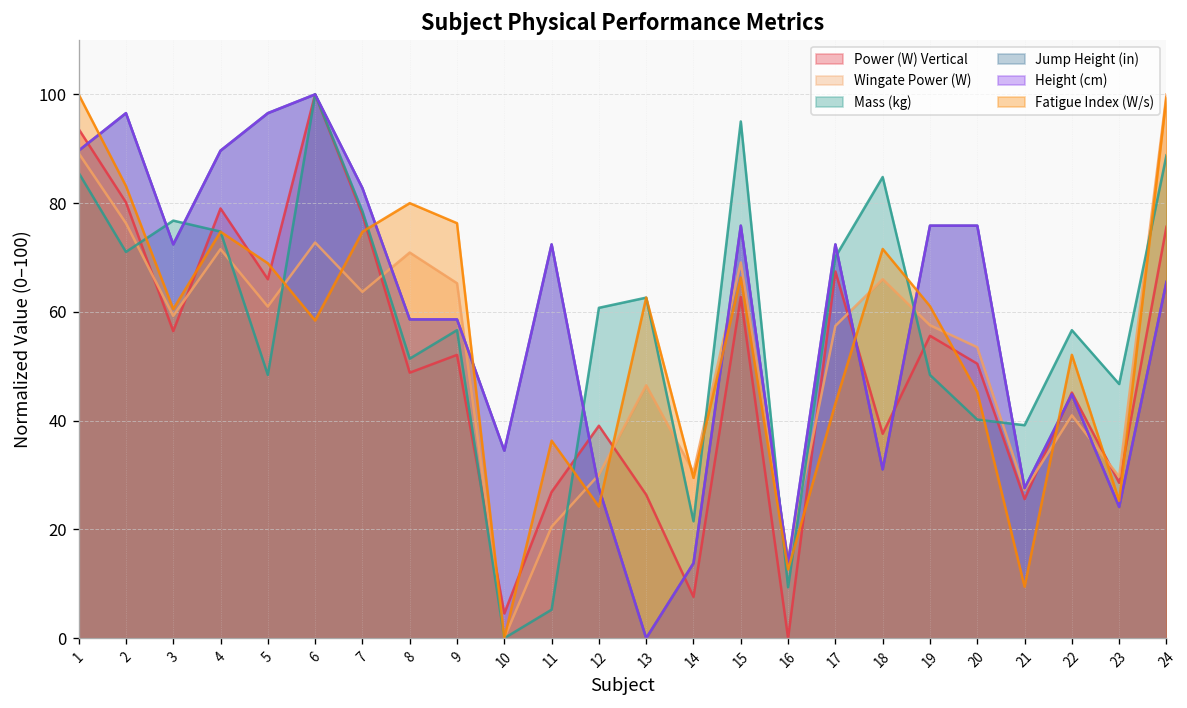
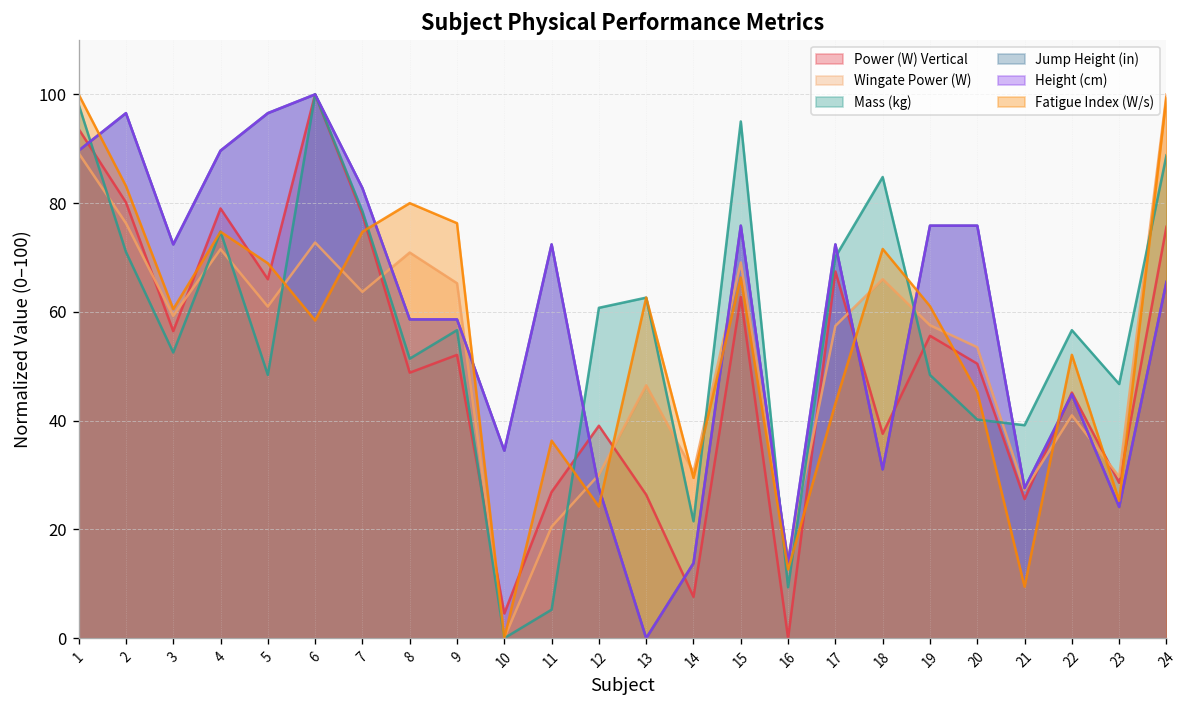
  {
    "Mass (kg)": {
-     "1": 86,
+     "1": 98,
      "2": 71,
-     "3": 77,
+     "3": 53,
      "5": 48,
      "7": 79,
      "8": 51,
      "9": 57,
      "11": 5,
      "12": 61,
      "14": 22,
      "15": 95,
      "16": 9,
      "17": 70,
      "18": 85,
      "19": 48,
      "20": 40,
      "21": 39,
      "22": 57,
      "23": 47,
      "24": 89
    },
    "Height (cm)": {
      "2": 97,
      "3": 72,
      "4": 90,
      "5": 97,
      "7": 83,
      "8": 59,
      "9": 59,
      "10": 34,
      "11": 72,
      "12": 28,
      "13": 0,
      "14": 14,
      "15": 76,
      "16": 14,
      "17": 72,
      "18": 31,
      "19": 76,
      "20": 76,
      "23": 24,
      "24": 66
    }
  }
